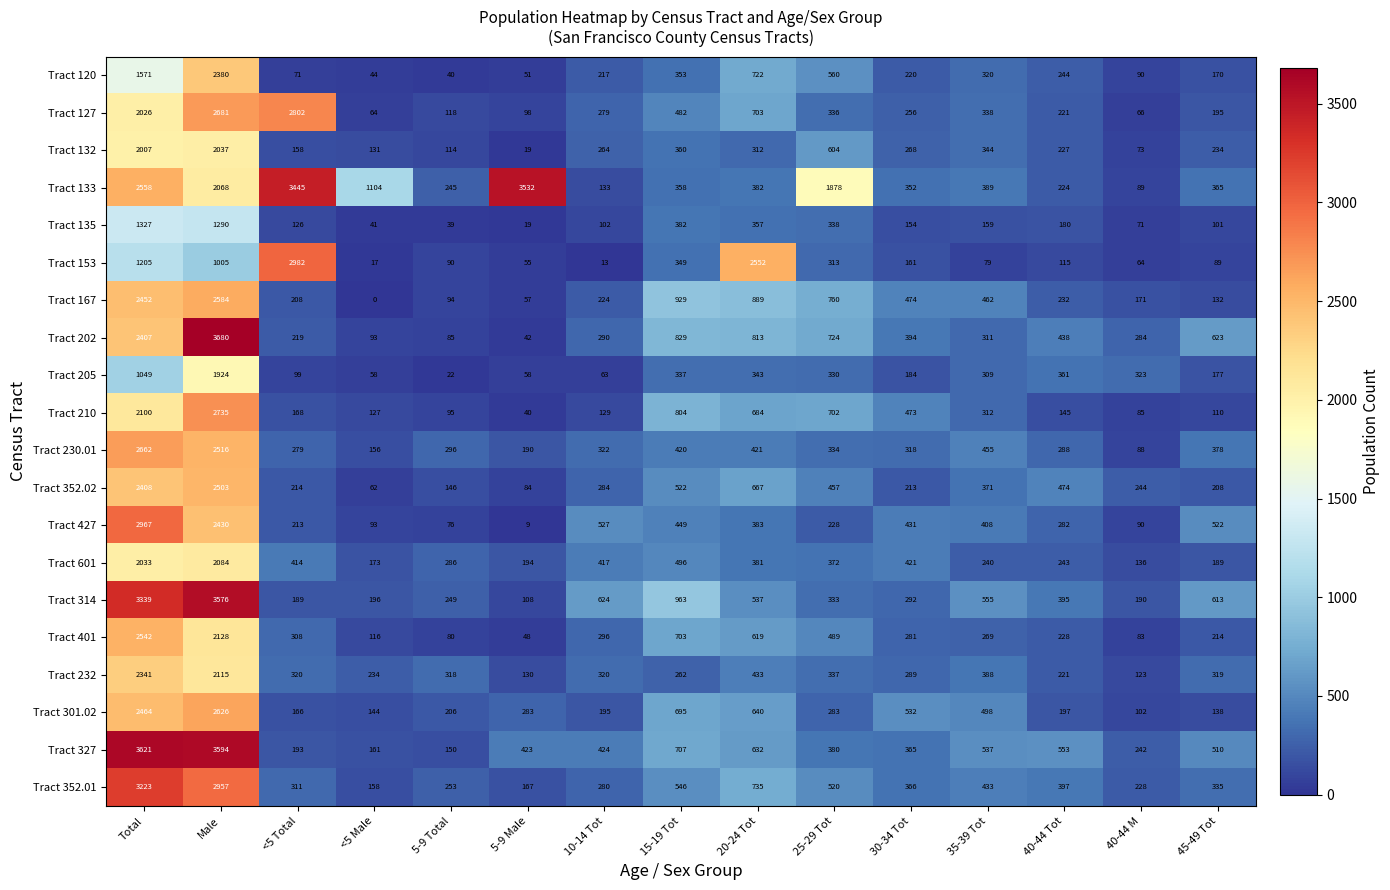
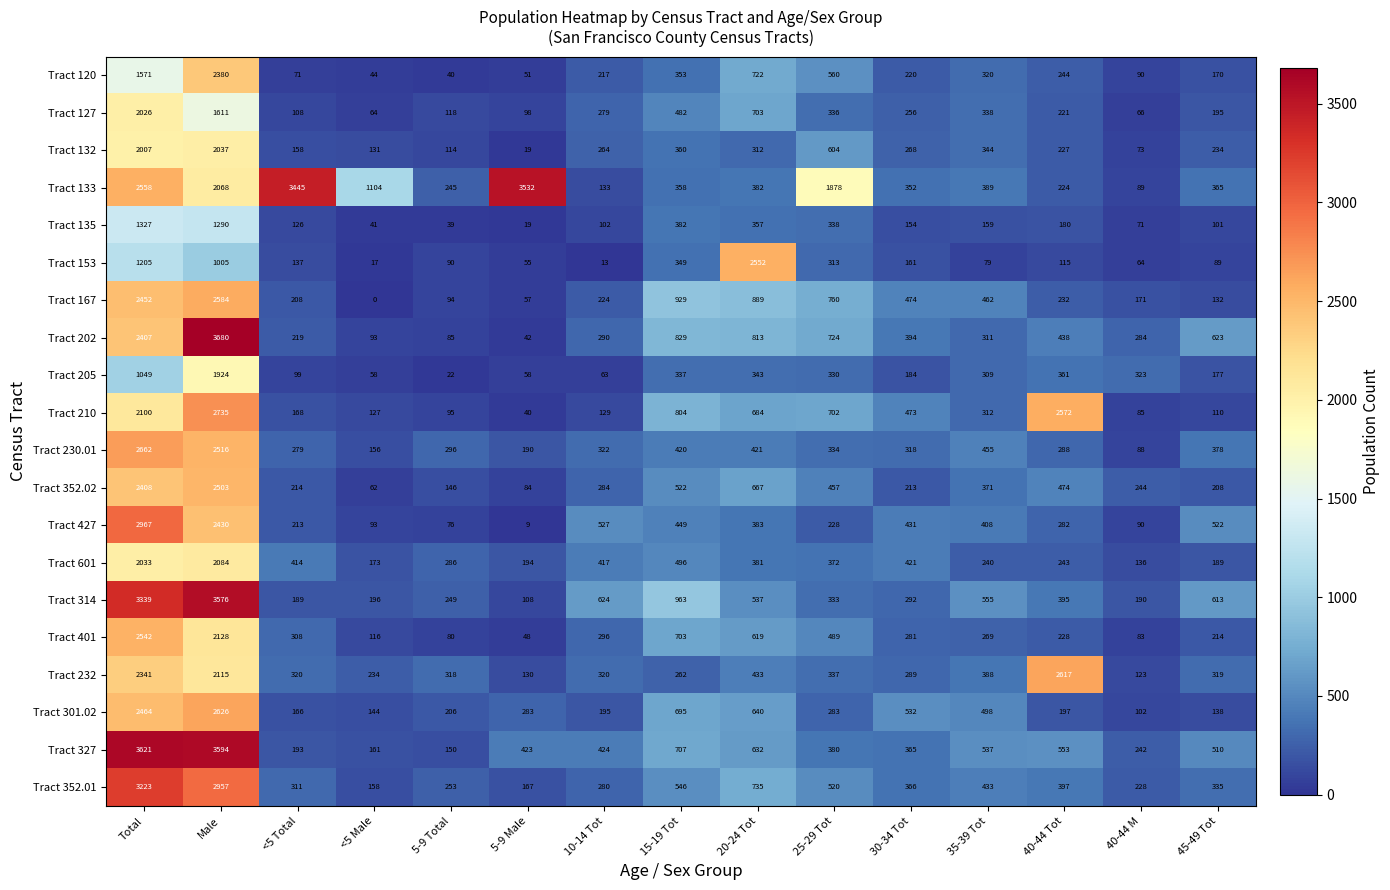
  {
    "Tract 127": {
      "Total": 2026,
-     "Male": 2681,
-     "<5 Total": 2802,
+     "Male": 1611,
+     "<5 Total": 108,
      "<5 Male": 64,
      "5-9 Total": 118,
      "5-9 Male": 98,
      "10-14 Tot": 279,
      "15-19 Tot": 482,
      "20-24 Tot": 703,
      "25-29 Tot": 336,
      "30-34 Tot": 256,
      "35-39 Tot": 338,
      "40-44 Tot": 221,
      "40-44 M": 66,
      "45-49 Tot": 195
    },
    "Tract 153": {
      "Total": 1205,
      "Male": 1005,
-     "<5 Total": 2982,
+     "<5 Total": 137,
      "<5 Male": 17,
      "5-9 Total": 90,
      "5-9 Male": 55,
      "10-14 Tot": 13,
      "15-19 Tot": 349,
      "20-24 Tot": 2552,
      "25-29 Tot": 313,
      "30-34 Tot": 161,
      "35-39 Tot": 79,
      "40-44 Tot": 115,
      "40-44 M": 64,
      "45-49 Tot": 89
    },
    "Tract 210": {
      "Total": 2100,
      "Male": 2735,
      "<5 Total": 168,
      "<5 Male": 127,
      "5-9 Total": 95,
      "5-9 Male": 40,
      "10-14 Tot": 129,
      "15-19 Tot": 804,
      "20-24 Tot": 684,
      "25-29 Tot": 702,
      "30-34 Tot": 473,
      "35-39 Tot": 312,
-     "40-44 Tot": 145,
+     "40-44 Tot": 2572,
      "40-44 M": 85,
      "45-49 Tot": 110
    },
    "Tract 232": {
      "Total": 2341,
      "Male": 2115,
      "<5 Total": 320,
      "<5 Male": 234,
      "5-9 Total": 318,
      "5-9 Male": 130,
      "10-14 Tot": 320,
      "15-19 Tot": 262,
      "20-24 Tot": 433,
      "25-29 Tot": 337,
      "30-34 Tot": 289,
      "35-39 Tot": 388,
-     "40-44 Tot": 221,
+     "40-44 Tot": 2617,
      "40-44 M": 123,
      "45-49 Tot": 319
    }
  }
